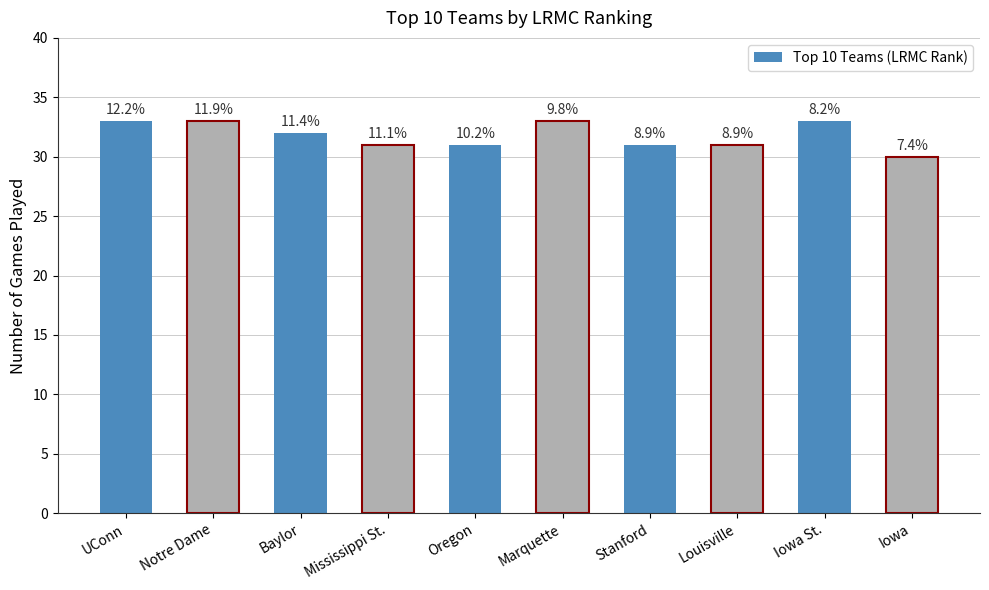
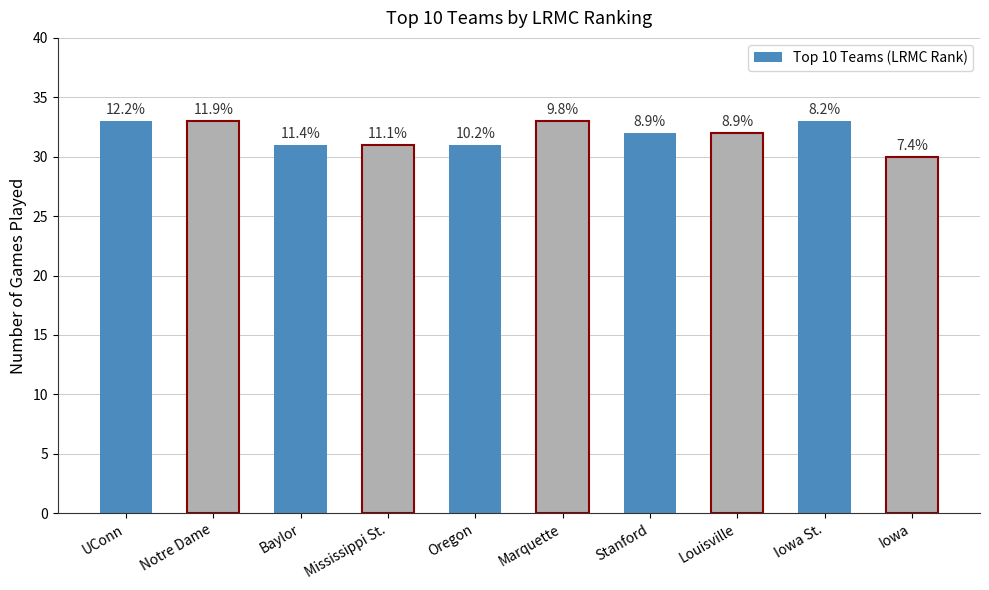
  {
-   "Baylor": 32,
-   "Stanford": 31,
-   "Louisville": 31
+   "Baylor": 31,
+   "Stanford": 32,
+   "Louisville": 32
  }
